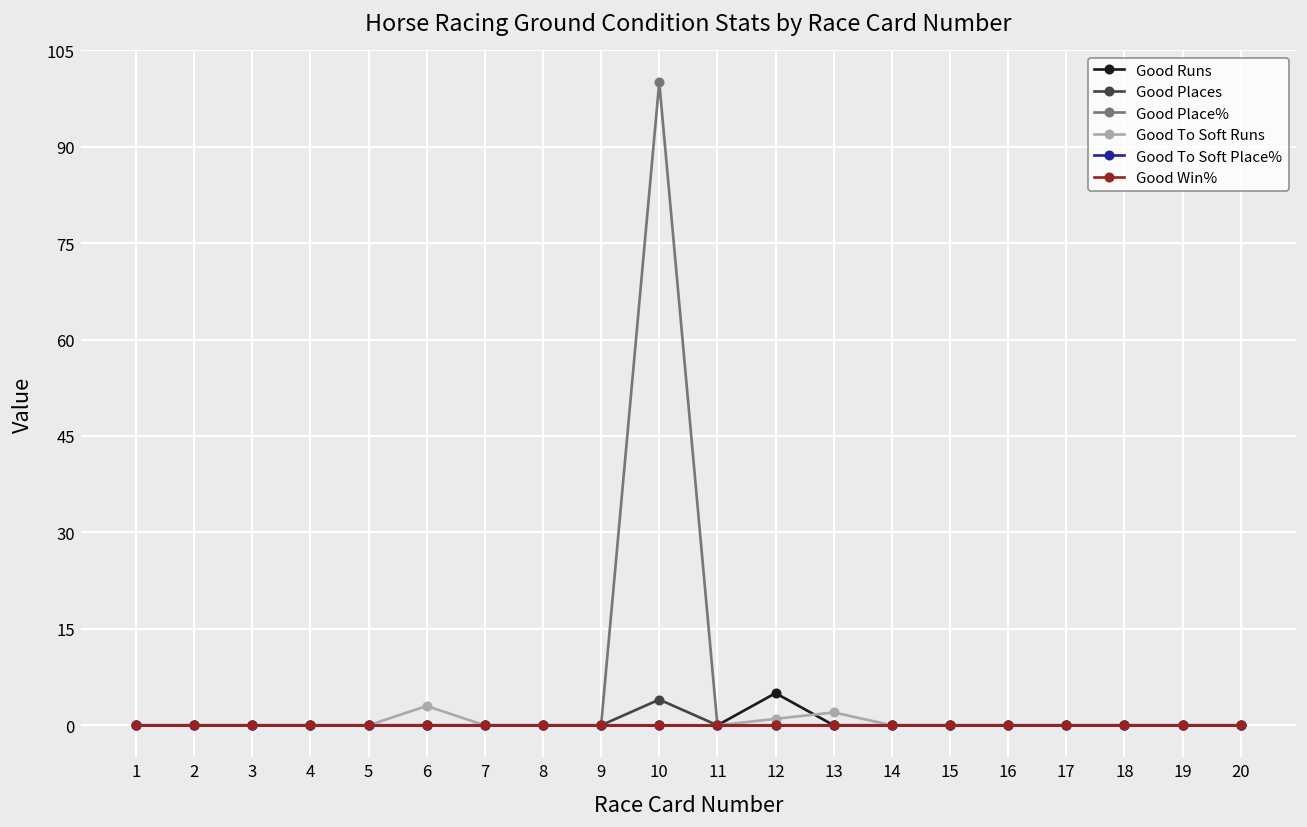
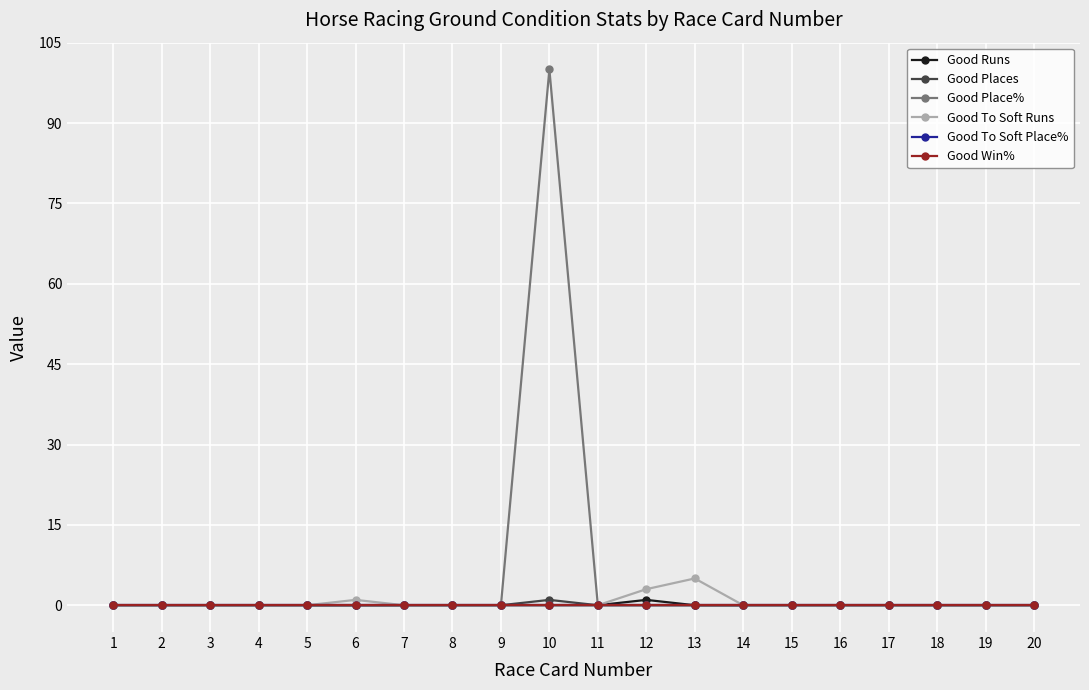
  {
    "Good Runs": {
-     "12": 5
+     "12": 1
    },
    "Good Places": {
-     "10": 4
+     "10": 1
    },
    "Good Place%": {
      "10": 100
    },
    "Good To Soft Runs": {
-     "6": 3,
-     "12": 1,
-     "13": 2
+     "6": 1,
+     "12": 3,
+     "13": 5
    }
  }
